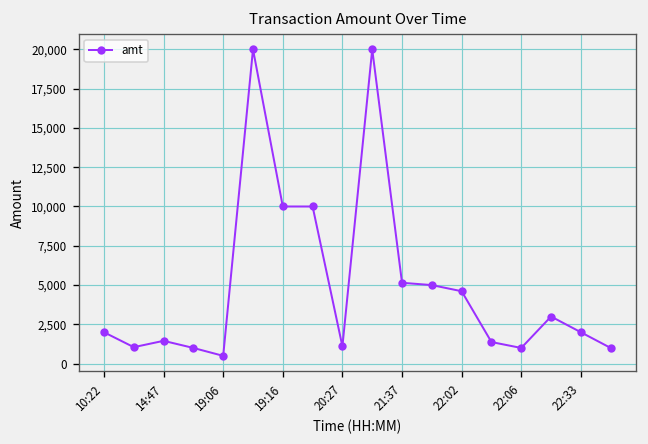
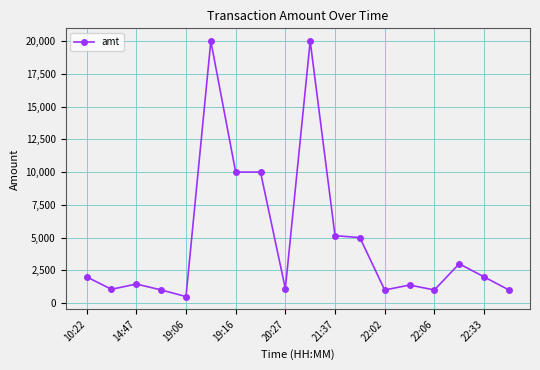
  {
    "10:22": "2,000",
    "14:47": "1,500",
    "19:06": "500",
    "20:27": "1,100",
    "21:37": "5,100",
-   "22:02": "4,600",
+   "22:02": "1,000",
    "22:06": "1,000",
    "22:33": "2,000"
  }
